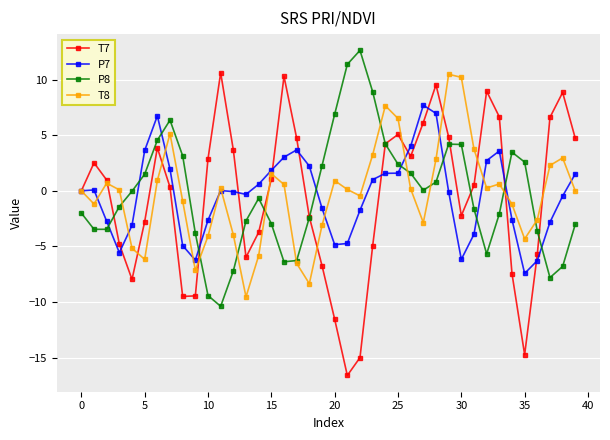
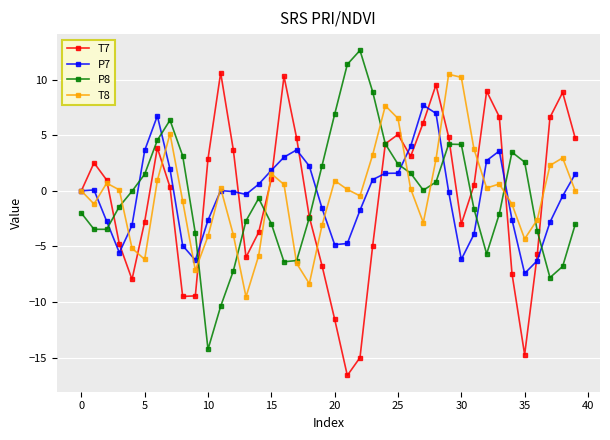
  {
    "T7": {
      "5": -2.8,
      "10": 2.9,
      "15": 1.1,
      "20": -11.6,
      "25": 5.1,
-     "30": -2.2,
+     "30": -3.0,
      "35": -14.7
    },
    "P7": {
      "5": 3.6,
      "10": -2.6,
      "15": 1.8,
      "20": -4.8,
      "25": 1.6,
      "30": -6.2,
      "35": -7.4
    },
    "P8": {
      "0": -2.0,
      "5": 1.5,
-     "10": -9.4,
+     "10": -14.3,
      "15": -3.0,
      "20": 6.9,
      "25": 2.4,
      "30": 4.2,
      "35": 2.6
    },
    "T8": {
      "5": -6.2,
      "10": -4.1,
      "15": 1.5,
      "20": 0.9,
      "25": 6.5,
      "30": 10.2,
      "35": -4.3
    }
  }
